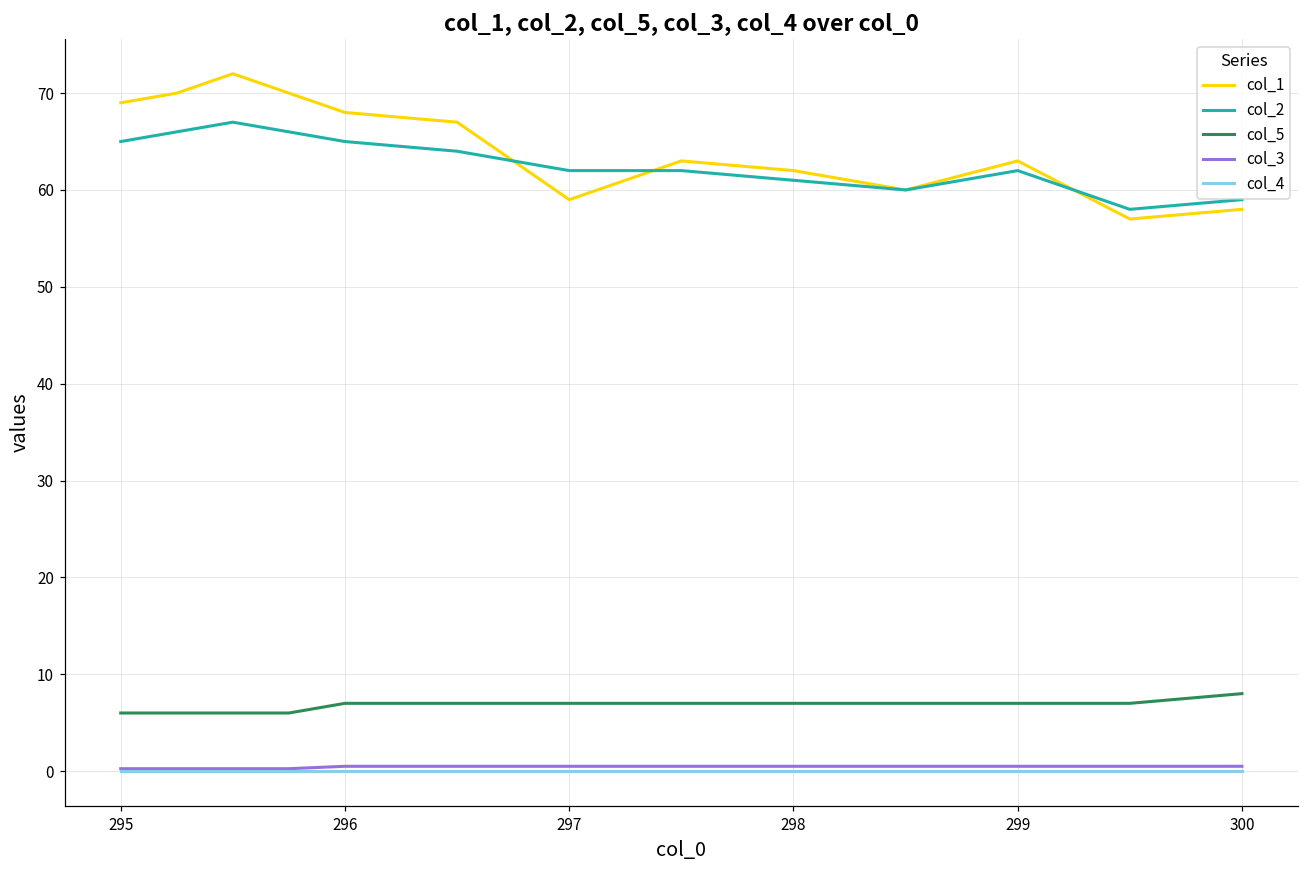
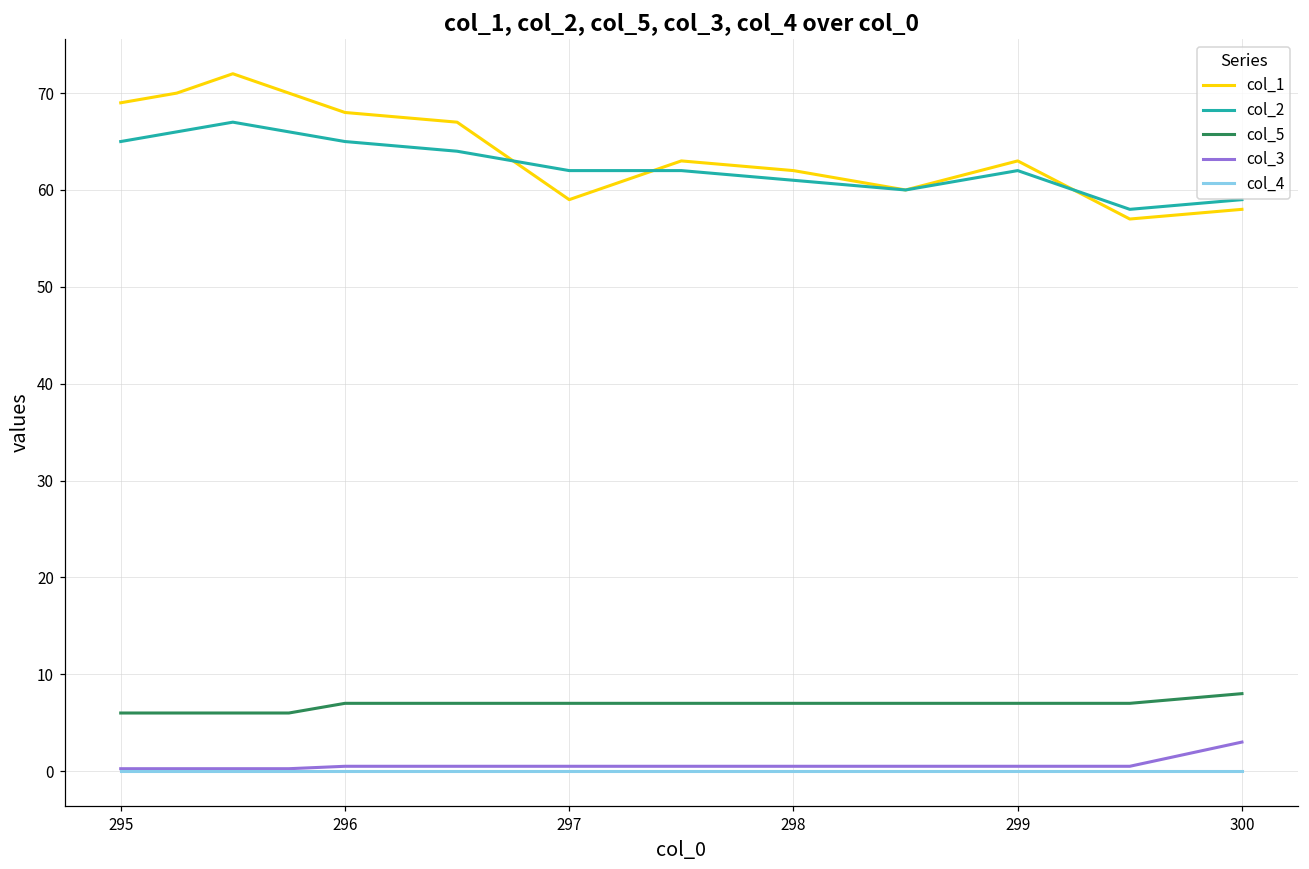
  {
    "col_1": {
      "295": 69,
      "296": 68,
      "297": 59,
      "298": 62,
      "299": 63,
      "300": 58
    },
    "col_2": {
      "295": 65,
      "296": 65,
      "297": 62,
      "298": 61,
      "299": 62,
      "300": 59
    },
    "col_5": {
      "295": 6,
      "296": 7,
      "297": 7,
      "298": 7,
      "299": 7,
      "300": 8
    },
    "col_3": {
      "296": 1,
      "297": 1,
      "298": 1,
      "299": 1,
-     "300": 1
+     "300": 3
    },
    "col_4": {
      "296": 0,
      "297": 0,
      "298": 0,
      "299": 0,
      "300": 0
    }
  }
